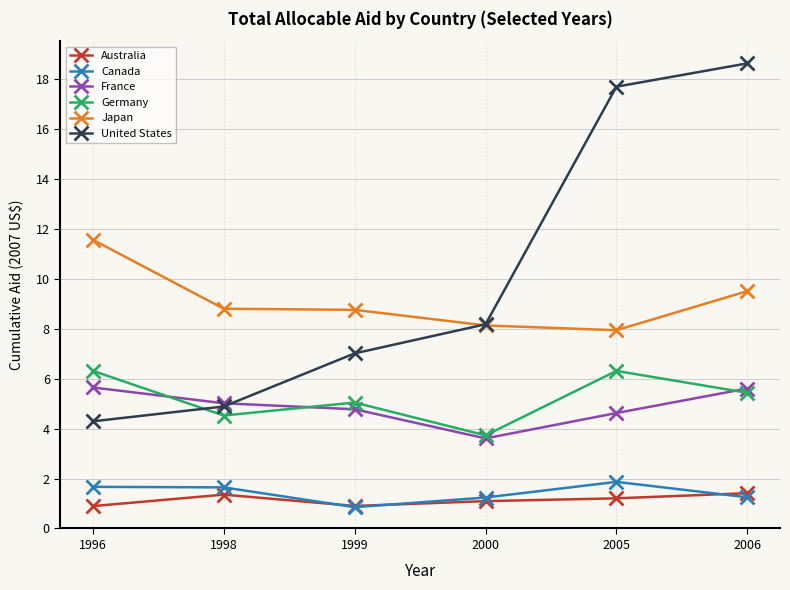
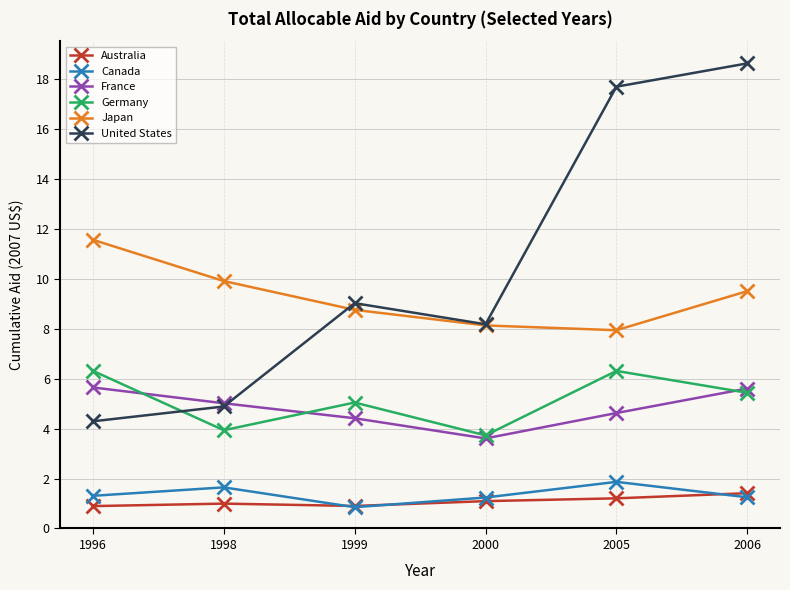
  {
    "Australia": {
      "1996": 0.9,
-     "1998": 1.4,
+     "1998": 1.0,
      "2000": 1.1,
      "2005": 1.2,
      "2006": 1.4
    },
    "Canada": {
-     "1996": 1.7,
+     "1996": 1.3,
      "1998": 1.6,
      "2000": 1.2,
      "2005": 1.9,
      "2006": 1.2
    },
    "France": {
      "1996": 5.6,
      "1998": 5.0,
-     "1999": 4.8,
+     "1999": 4.4,
      "2000": 3.6,
      "2005": 4.6,
      "2006": 5.6
    },
    "Germany": {
      "1996": 6.3,
-     "1998": 4.5,
+     "1998": 3.9,
      "1999": 5.0,
      "2000": 3.7,
      "2005": 6.3,
      "2006": 5.4
    },
    "Japan": {
      "1996": 11.6,
-     "1998": 8.8,
+     "1998": 9.9,
      "1999": 8.8,
      "2005": 7.9,
      "2006": 9.5
    },
    "United States": {
      "1996": 4.3,
      "1998": 4.9,
-     "1999": 7.0,
+     "1999": 9.0,
      "2005": 17.7,
      "2006": 18.6
    }
  }
